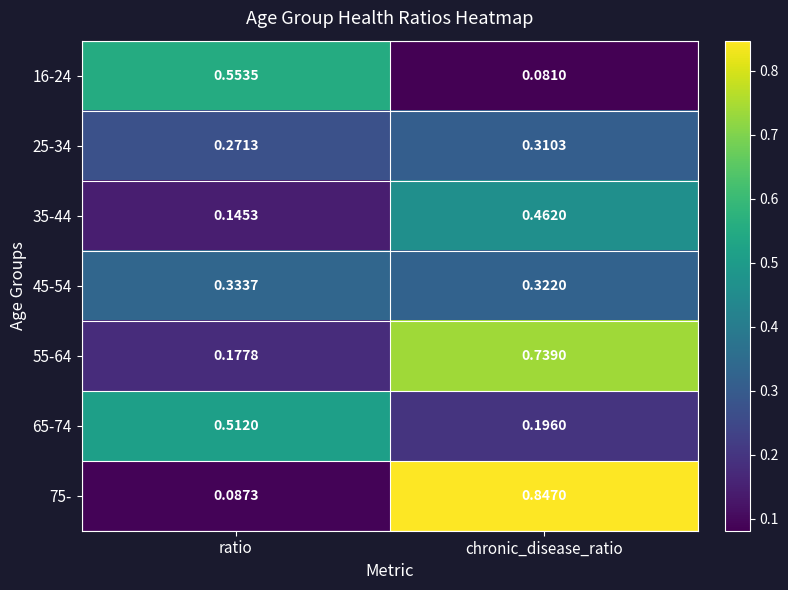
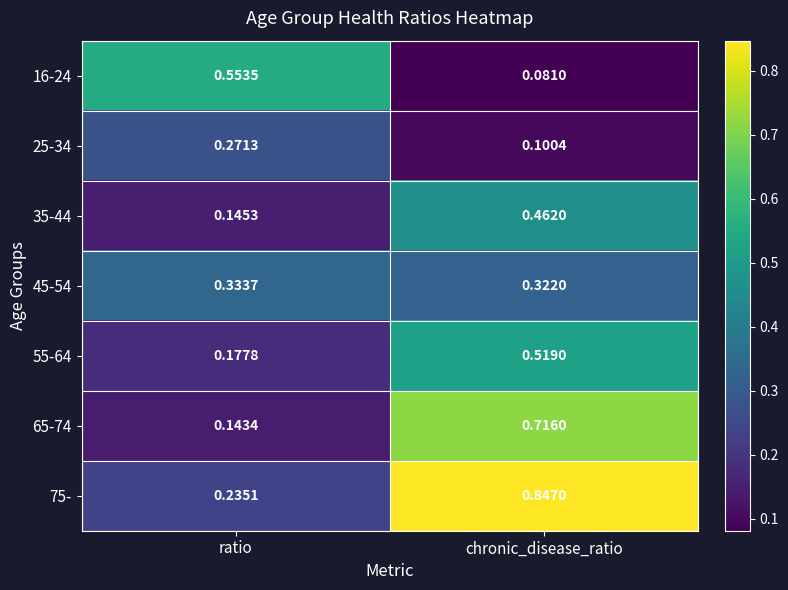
  {
    "16-24": {
      "ratio": 0.5535,
      "chronic_disease_ratio": 0.0810
    },
    "25-34": {
      "ratio": 0.2713,
-     "chronic_disease_ratio": 0.3103
+     "chronic_disease_ratio": 0.1004
    },
    "35-44": {
      "ratio": 0.1453,
      "chronic_disease_ratio": 0.4620
    },
    "45-54": {
      "ratio": 0.3337,
      "chronic_disease_ratio": 0.3220
    },
    "55-64": {
      "ratio": 0.1778,
-     "chronic_disease_ratio": 0.7390
+     "chronic_disease_ratio": 0.5190
    },
    "65-74": {
-     "ratio": 0.5120,
-     "chronic_disease_ratio": 0.1960
+     "ratio": 0.1434,
+     "chronic_disease_ratio": 0.7160
    },
    "75-": {
-     "ratio": 0.0873,
+     "ratio": 0.2351,
      "chronic_disease_ratio": 0.8470
    }
  }
